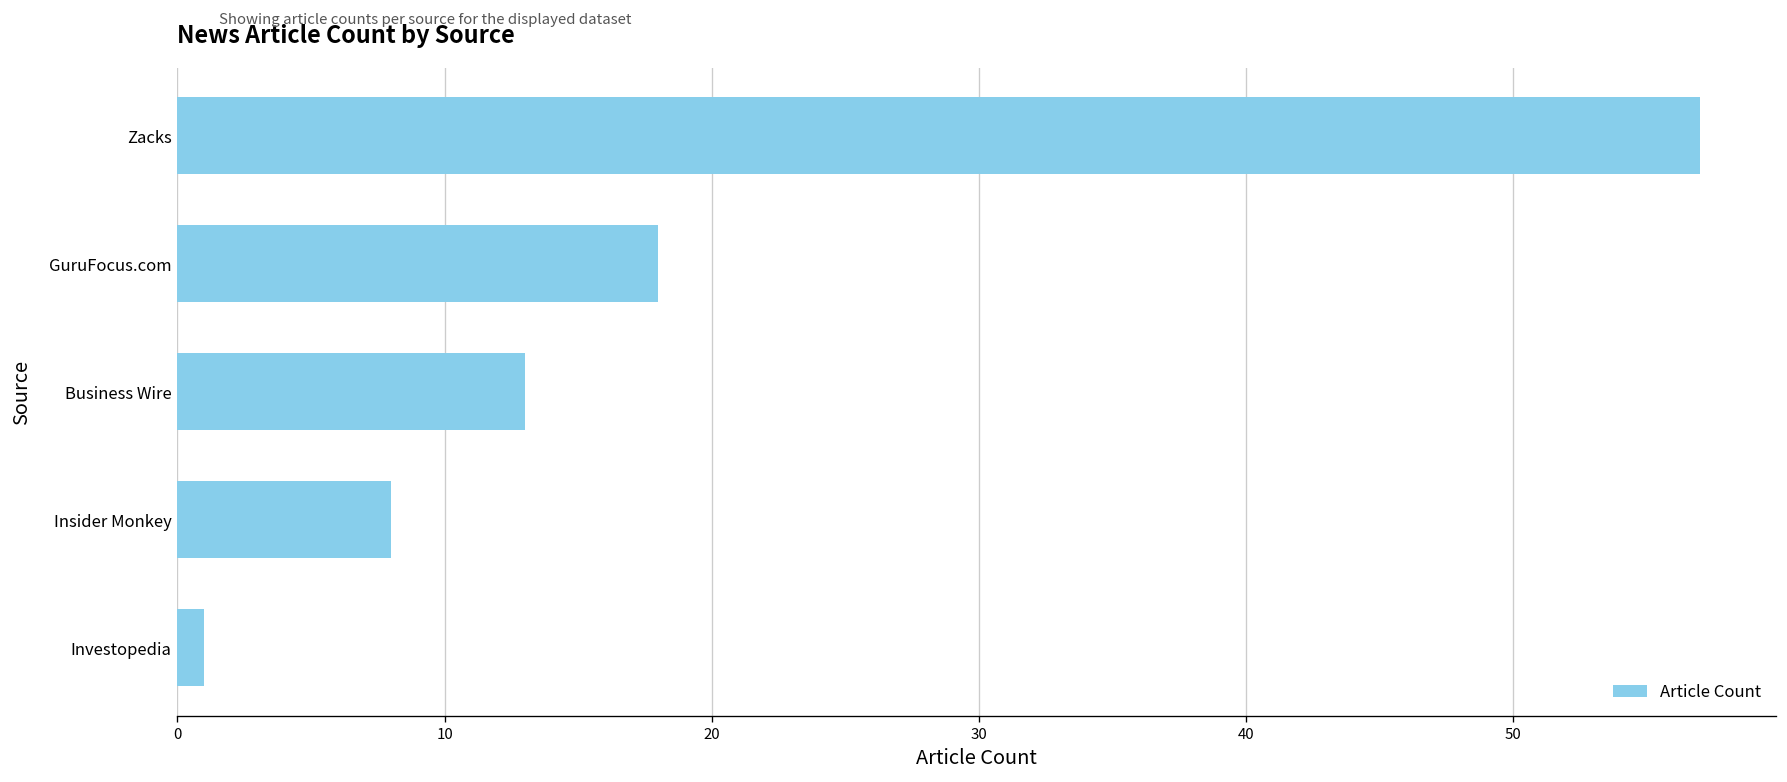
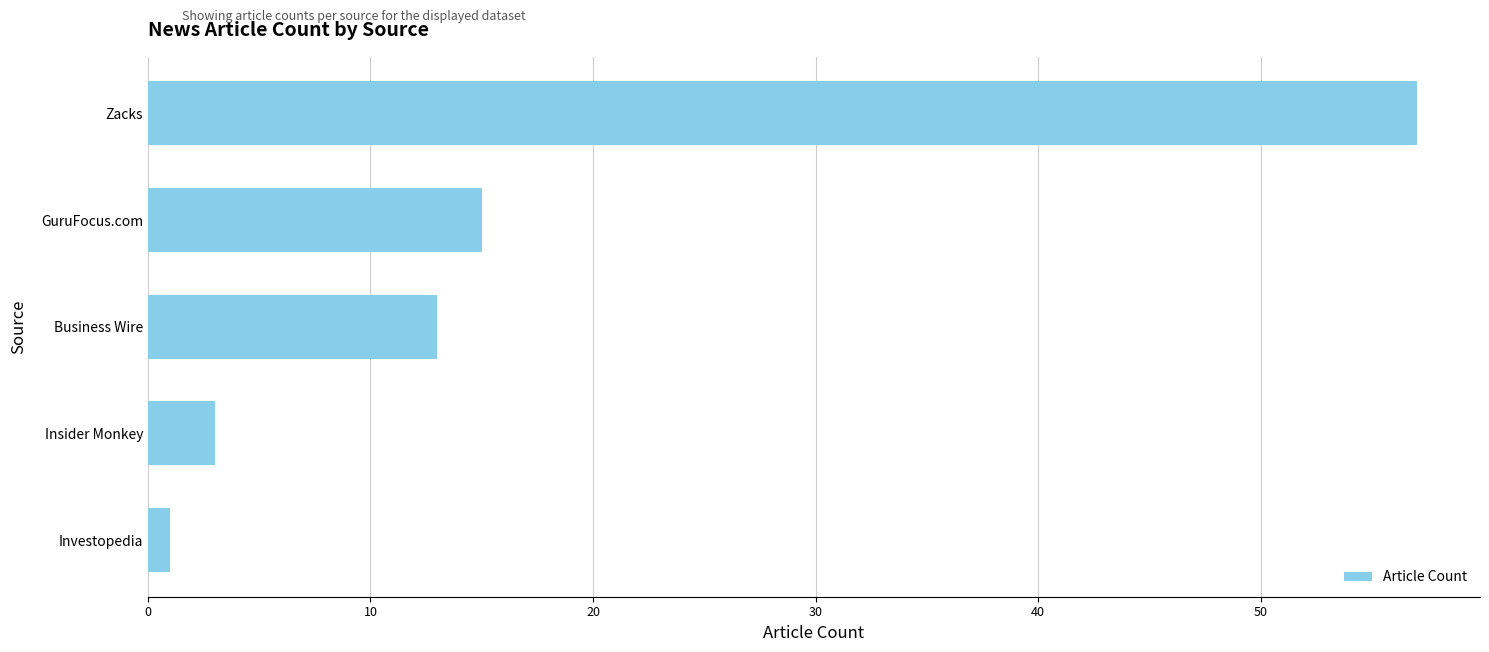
  {
    "Zacks": 57,
-   "GuruFocus.com": 18,
+   "GuruFocus.com": 15,
    "Business Wire": 13,
-   "Insider Monkey": 8,
+   "Insider Monkey": 3,
    "Investopedia": 1
  }
